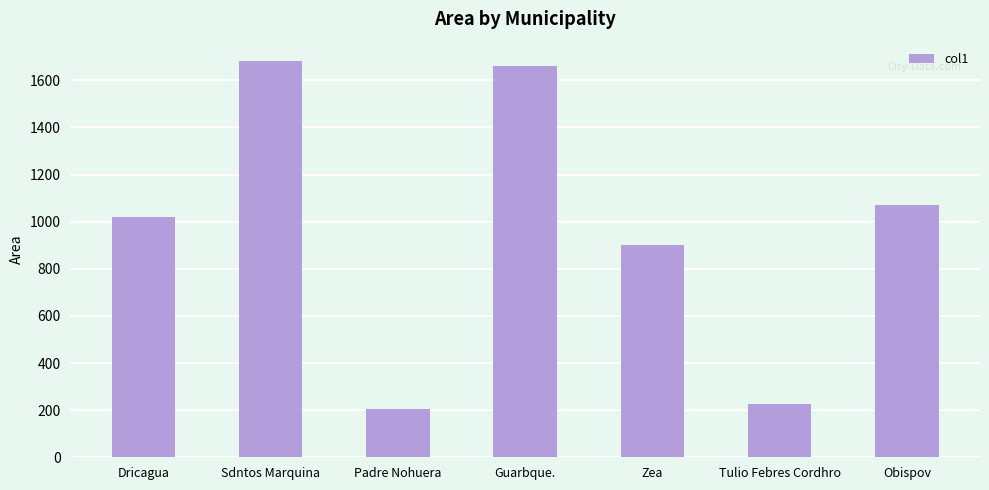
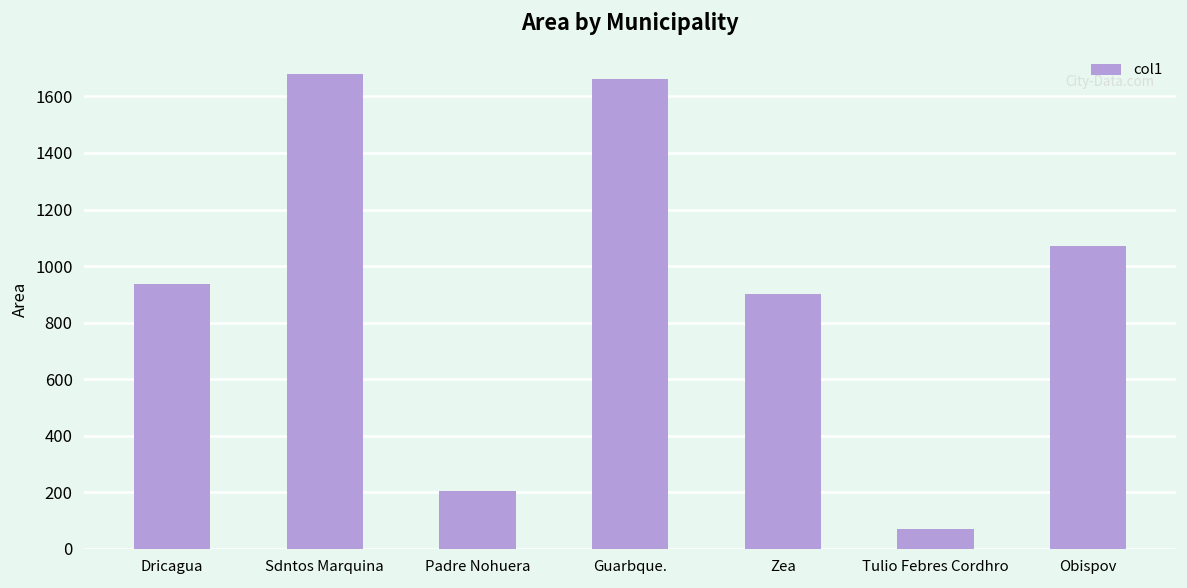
  {
-   "Dricagua": 1020,
+   "Dricagua": 930,
    "Sdntos Marquina": 1680,
    "Padre Nohuera": 200,
    "Guarbque.": 1660,
    "Zea": 900,
-   "Tulio Febres Cordhro": 230,
+   "Tulio Febres Cordhro": 70,
    "Obispov": 1070
  }
